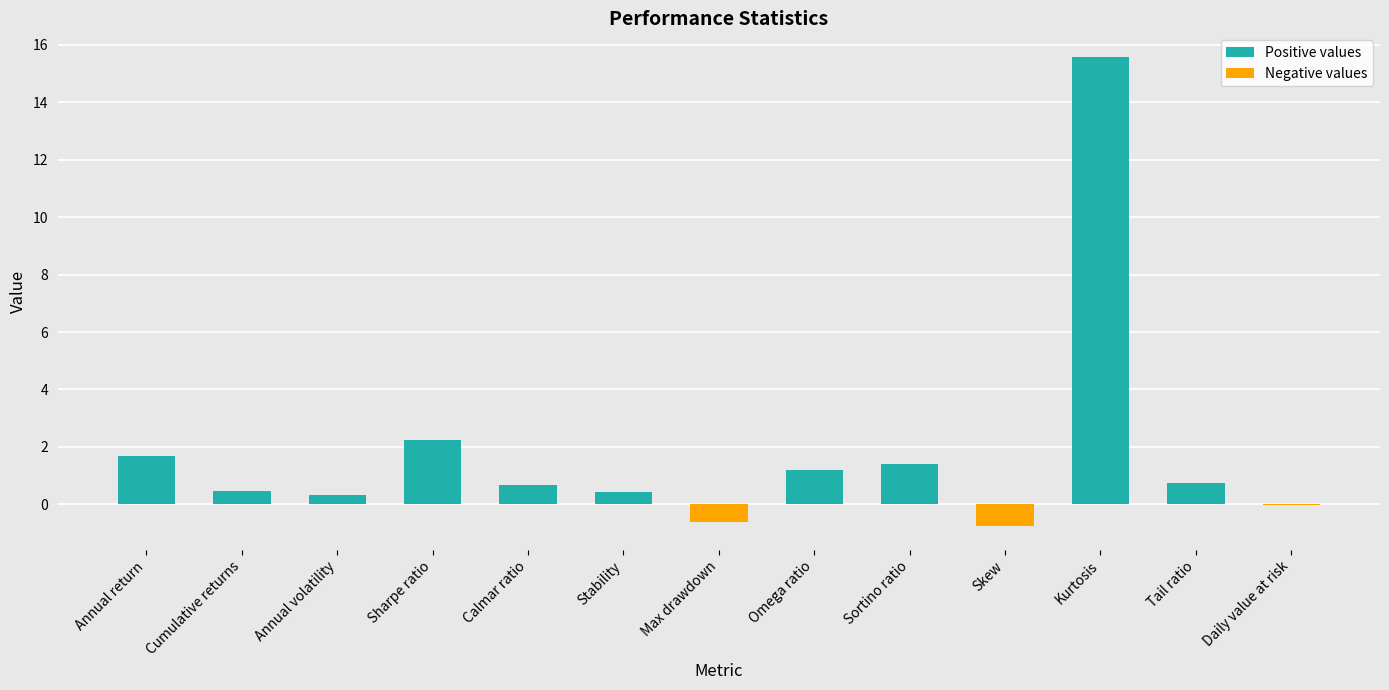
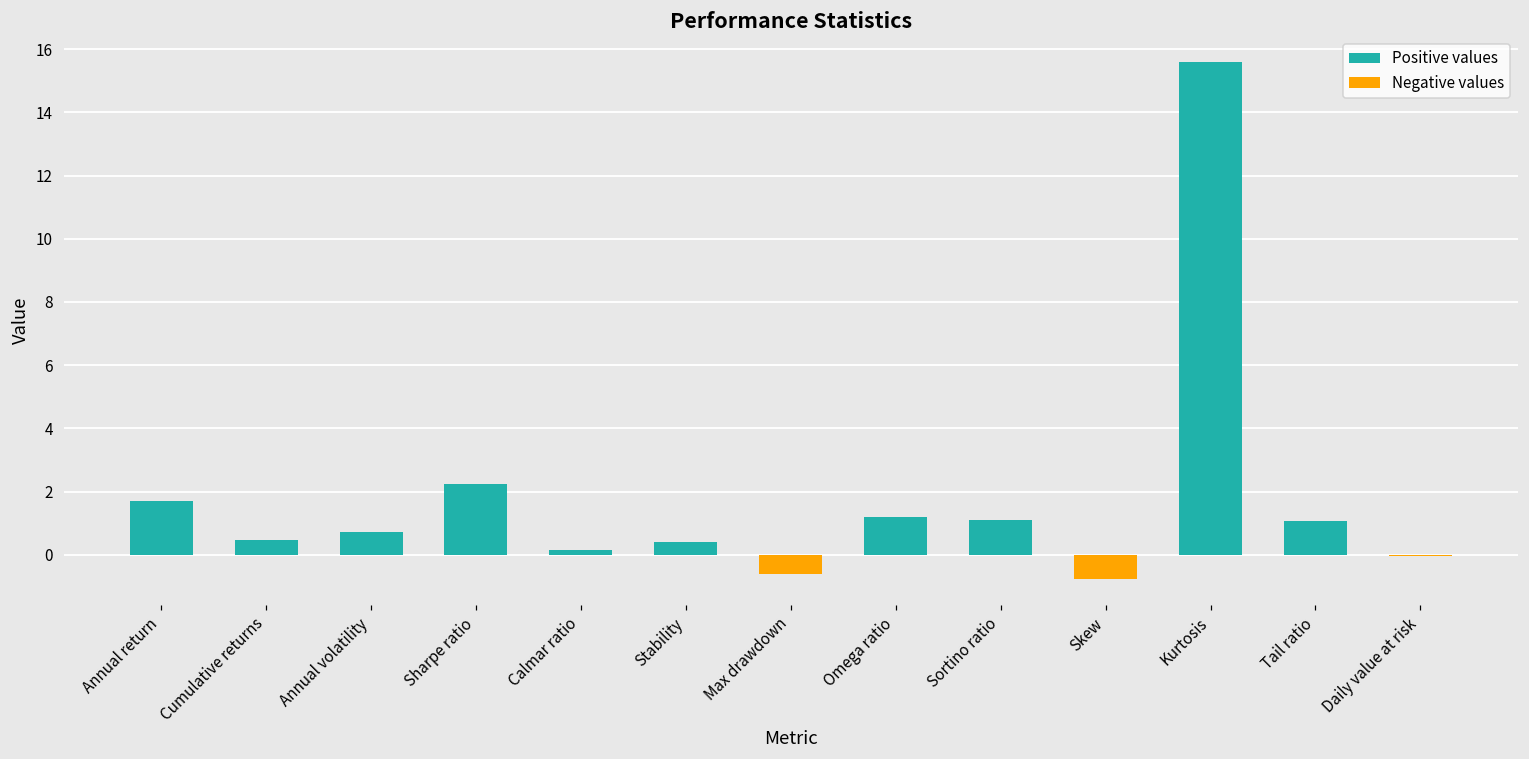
  {
    "Positive values": {
      "Annual return": 1.7,
      "Cumulative returns": 0.5,
-     "Annual volatility": 0.3,
+     "Annual volatility": 0.7,
      "Sharpe ratio": 2.2,
-     "Calmar ratio": 0.7,
+     "Calmar ratio": 0.2,
      "Stability": 0.4,
      "Max drawdown": 0.0,
      "Omega ratio": 1.2,
-     "Sortino ratio": 1.4,
+     "Sortino ratio": 1.1,
      "Skew": 0.0,
      "Kurtosis": 15.6,
-     "Tail ratio": 0.8,
+     "Tail ratio": 1.1,
      "Daily value at risk": 0.0
    },
    "Negative values": {
      "Annual return": 0.0,
      "Cumulative returns": 0.0,
      "Annual volatility": 0.0,
      "Sharpe ratio": 0.0,
      "Calmar ratio": 0.0,
      "Stability": 0.0,
      "Max drawdown": -0.6,
      "Omega ratio": 0.0,
      "Sortino ratio": 0.0,
      "Skew": -0.8,
      "Kurtosis": 0.0,
      "Tail ratio": 0.0
    }
  }
